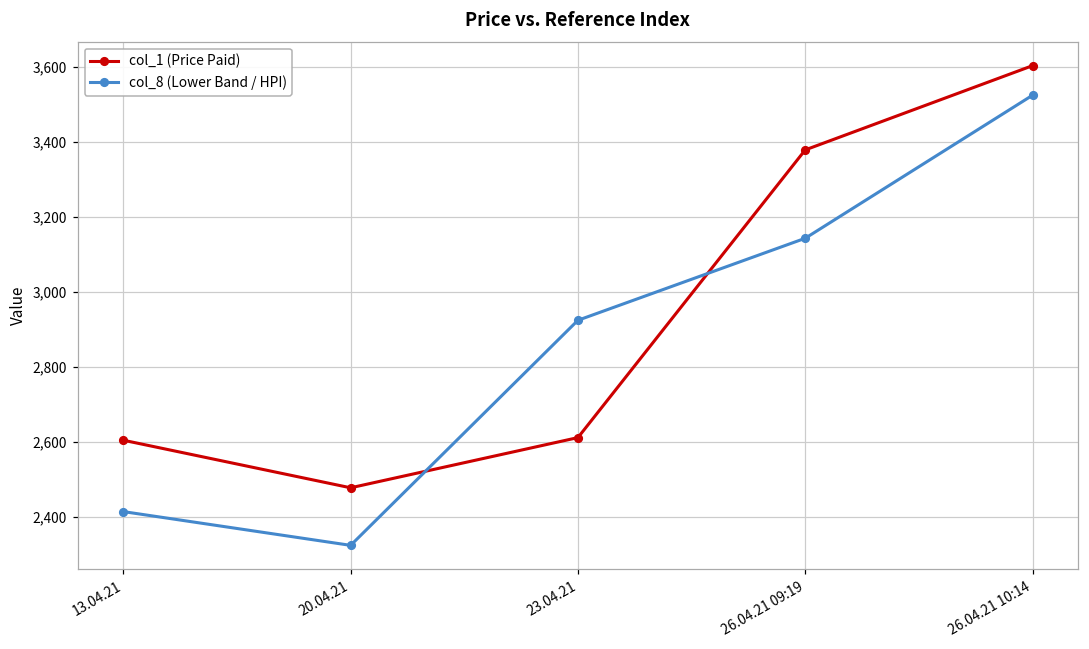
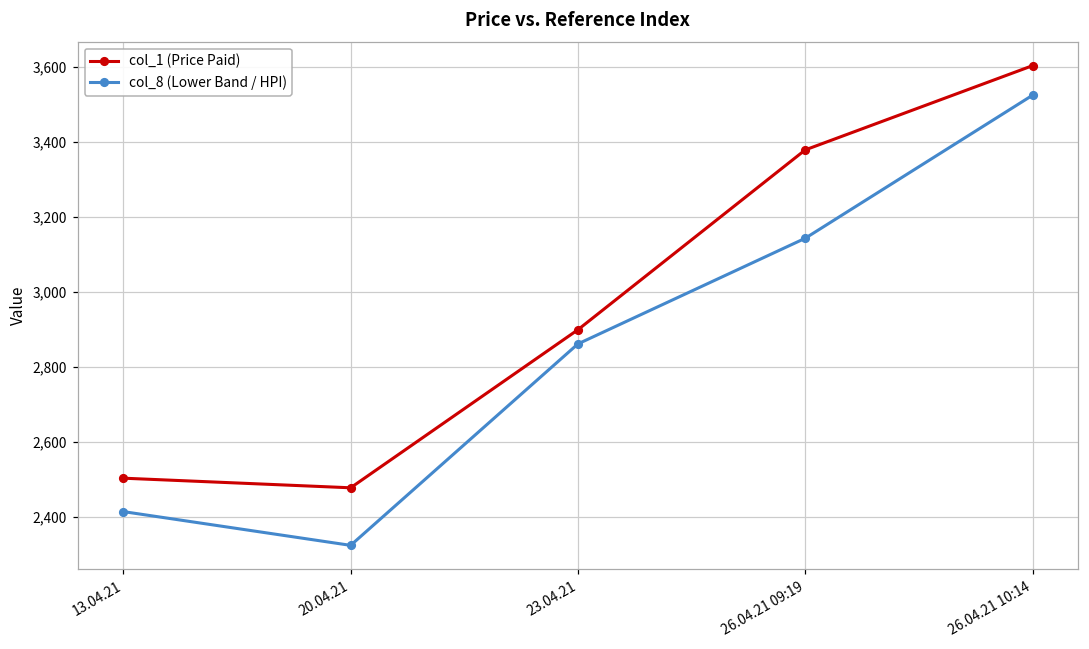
  {
    "col_1 (Price Paid)": {
-     "13.04.21": "2,610",
+     "13.04.21": "2,500",
      "20.04.21": "2,480",
-     "23.04.21": "2,610",
+     "23.04.21": "2,900",
      "26.04.21 09:19": "3,380",
      "26.04.21 10:14": "3,600"
    },
    "col_8 (Lower Band / HPI)": {
      "13.04.21": "2,420",
      "20.04.21": "2,330",
-     "23.04.21": "2,930",
+     "23.04.21": "2,860",
      "26.04.21 09:19": "3,140",
      "26.04.21 10:14": "3,530"
    }
  }
